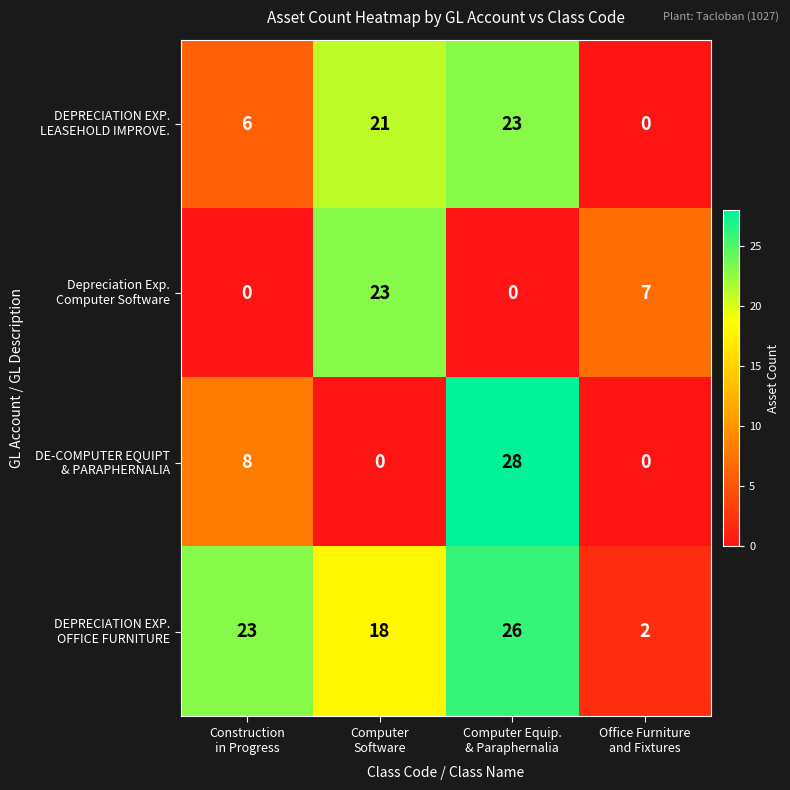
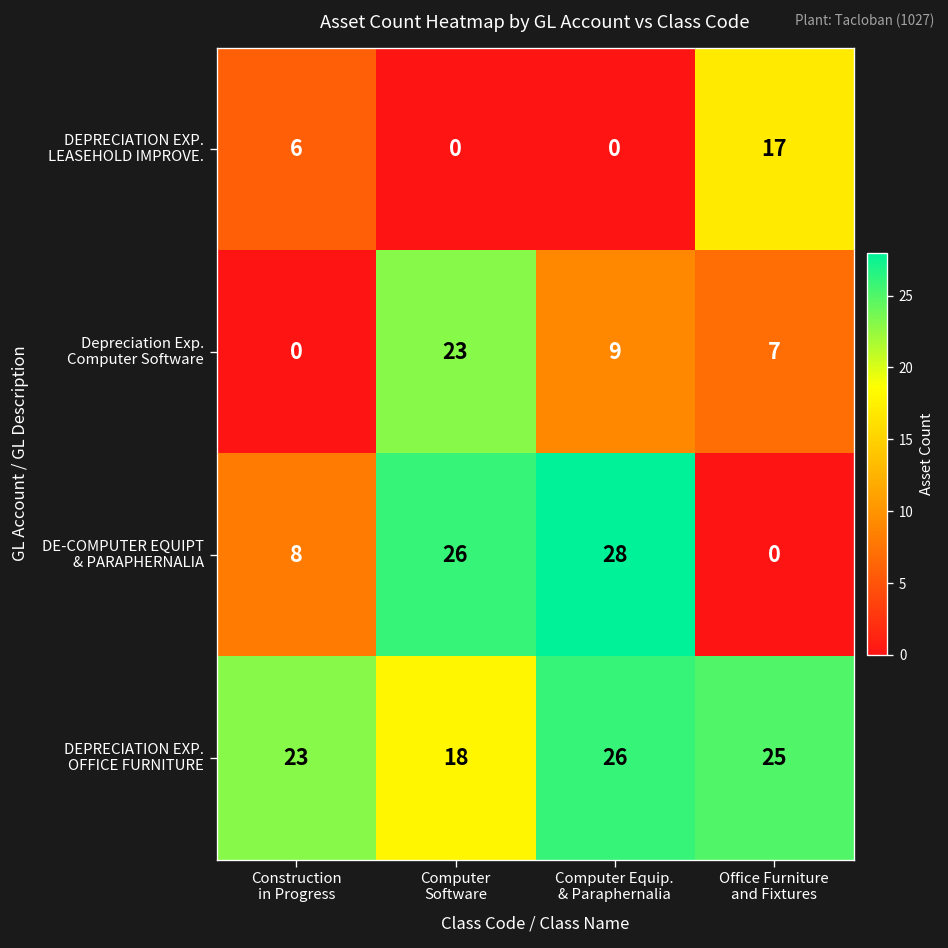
  {
    "DEPRECIATION EXP. LEASEHOLD IMPROVE.": {
      "Construction in Progress": 6,
-     "Computer Software": 21,
-     "Computer Equip. & Paraphernalia": 23,
-     "Office Furniture and Fixtures": 0
+     "Computer Software": 0,
+     "Computer Equip. & Paraphernalia": 0,
+     "Office Furniture and Fixtures": 17
    },
    "Depreciation Exp. Computer Software": {
      "Construction in Progress": 0,
      "Computer Software": 23,
-     "Computer Equip. & Paraphernalia": 0,
+     "Computer Equip. & Paraphernalia": 9,
      "Office Furniture and Fixtures": 7
    },
    "DE-COMPUTER EQUIPT & PARAPHERNALIA": {
      "Construction in Progress": 8,
-     "Computer Software": 0,
+     "Computer Software": 26,
      "Computer Equip. & Paraphernalia": 28,
      "Office Furniture and Fixtures": 0
    },
    "DEPRECIATION EXP. OFFICE FURNITURE": {
      "Construction in Progress": 23,
      "Computer Software": 18,
      "Computer Equip. & Paraphernalia": 26,
-     "Office Furniture and Fixtures": 2
+     "Office Furniture and Fixtures": 25
    }
  }
